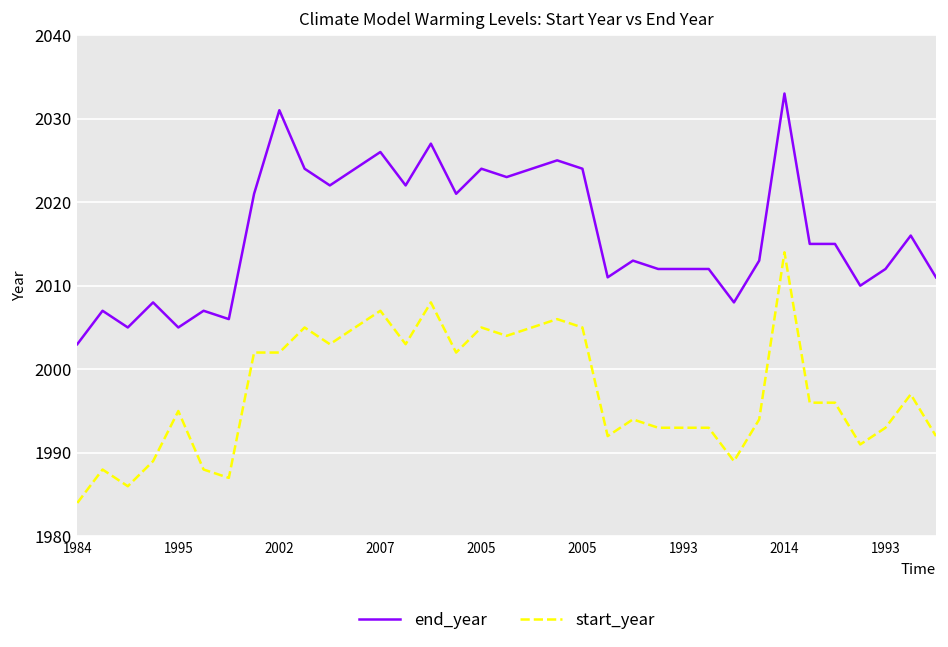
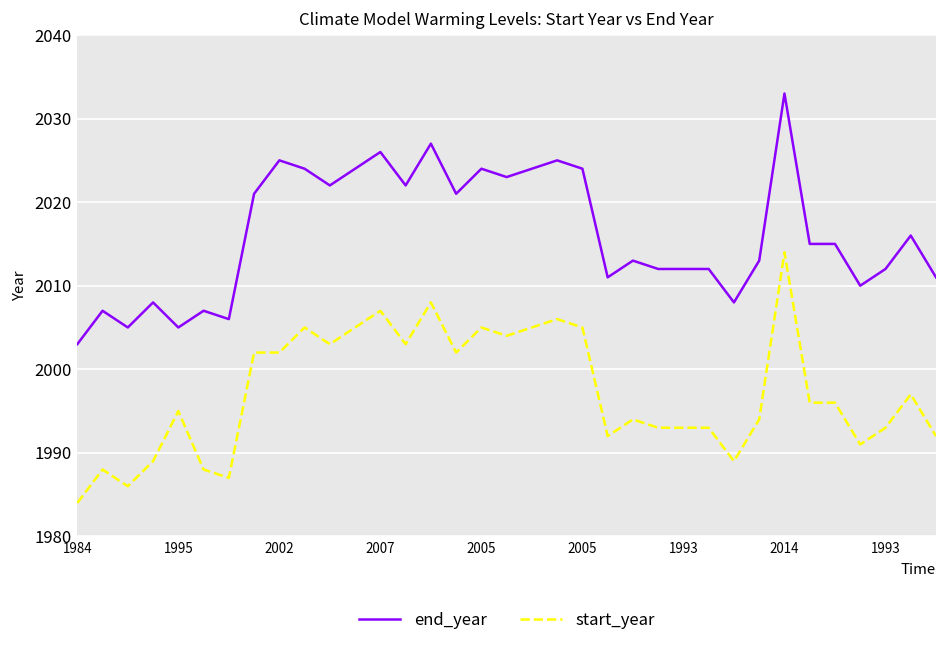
  {
    "end_year": {
      "1984": 2003,
      "1995": 2005,
-     "2002": 2031,
+     "2002": 2025,
      "2007": 2026,
      "2014": 2033
    },
    "start_year": {
      "1984": 1984,
      "1995": 1995,
      "2002": 2002,
      "2007": 2007,
      "2014": 2014
    }
  }
